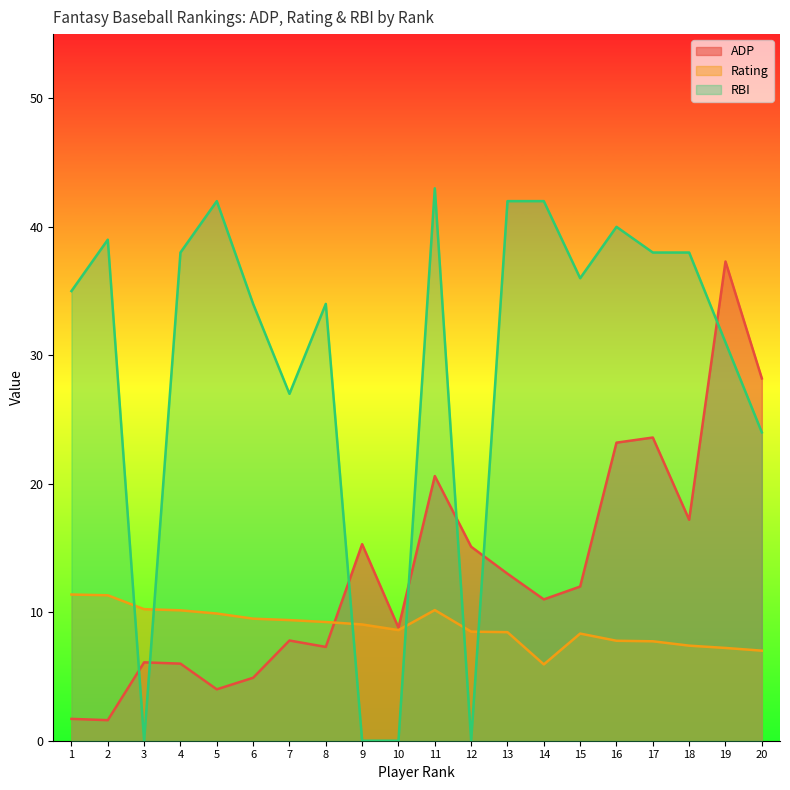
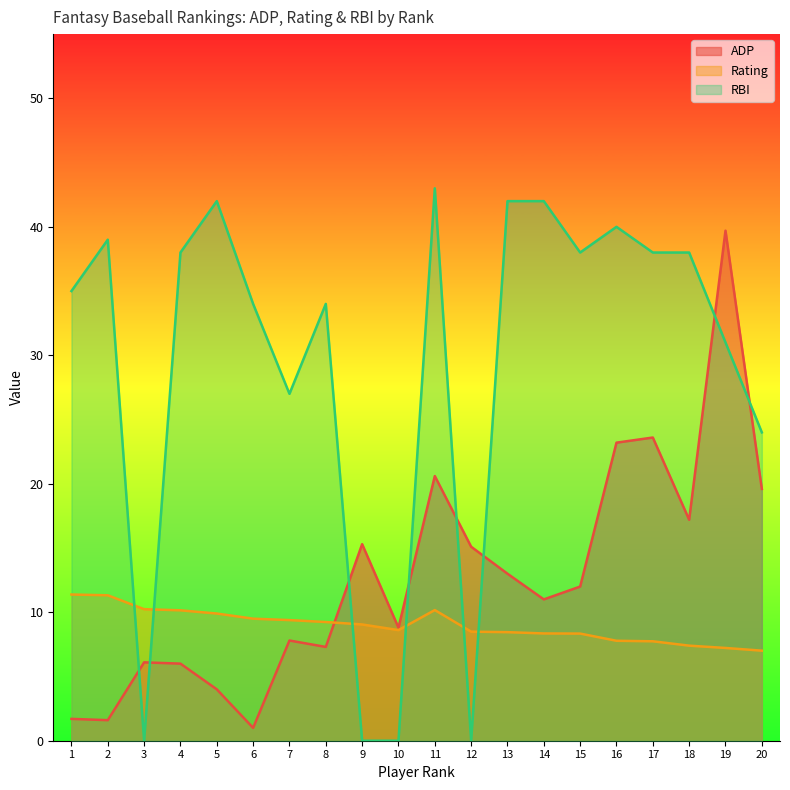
  {
    "ADP": {
      "1": 1.7,
      "2": 1.6,
      "3": 6.1,
      "4": 6.0,
      "5": 4.0,
-     "6": 4.9,
+     "6": 1.0,
      "7": 7.8,
      "8": 7.3,
      "9": 15.3,
      "11": 20.6,
      "12": 15.1,
      "13": 13.0,
      "14": 11.0,
      "15": 12.0,
      "16": 23.2,
      "17": 23.6,
      "18": 17.2,
-     "19": 37.3,
-     "20": 28.2
+     "19": 39.7,
+     "20": 19.6
    },
    "Rating": {
      "1": 11.4,
      "2": 11.3,
      "3": 10.2,
      "4": 10.2,
      "5": 9.9,
      "6": 9.5,
      "7": 9.4,
      "8": 9.2,
      "9": 9.1,
      "11": 10.2,
      "12": 8.5,
      "13": 8.5,
-     "14": 5.9,
+     "14": 8.4,
      "15": 8.3,
      "16": 7.8,
      "17": 7.7,
      "18": 7.4,
      "19": 7.2,
      "20": 7.0
    },
    "RBI": {
      "1": 35,
      "2": 39,
      "3": 0,
      "4": 38,
      "5": 42,
      "6": 34,
      "7": 27,
      "8": 34,
      "9": 0,
      "10": 0,
      "11": 43,
      "12": 0,
      "13": 42,
      "14": 42,
-     "15": 36,
+     "15": 38,
      "16": 40,
      "17": 38,
      "18": 38,
      "19": 31,
      "20": 24
    }
  }
